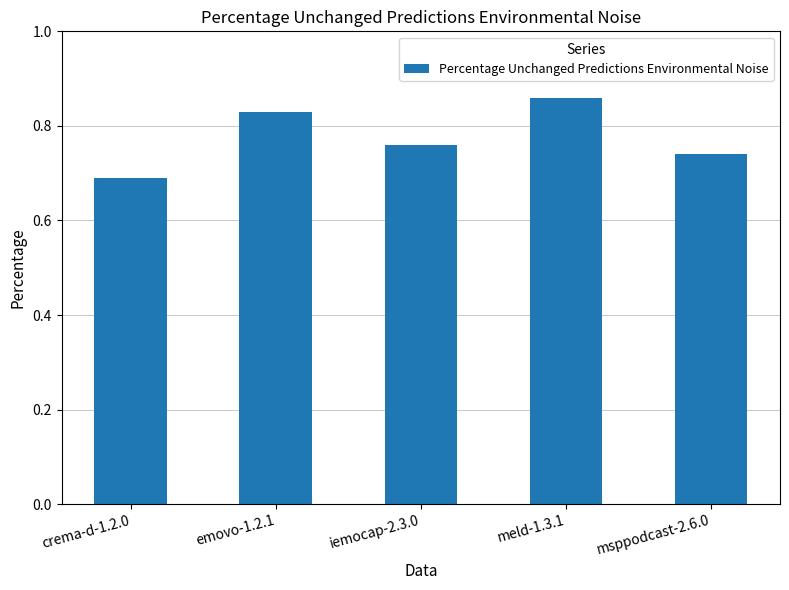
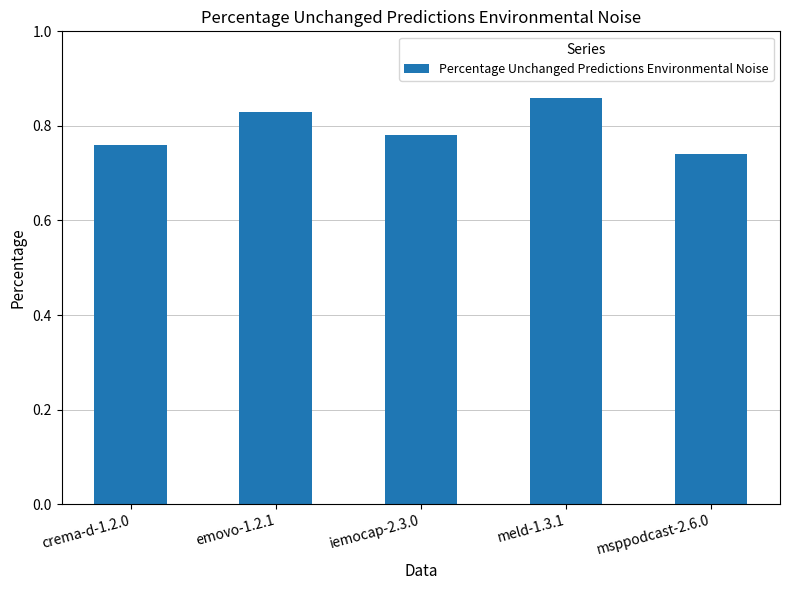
  {
-   "crema-d-1.2.0": 0.69,
+   "crema-d-1.2.0": 0.76,
    "emovo-1.2.1": 0.83,
-   "iemocap-2.3.0": 0.76,
+   "iemocap-2.3.0": 0.78,
    "meld-1.3.1": 0.86,
    "msppodcast-2.6.0": 0.74
  }
